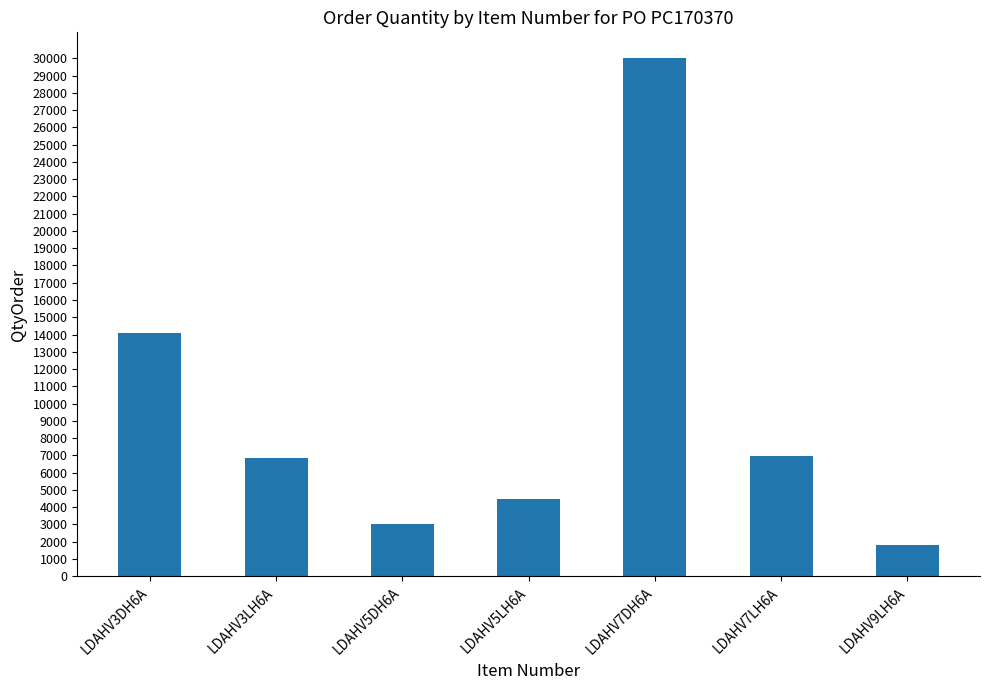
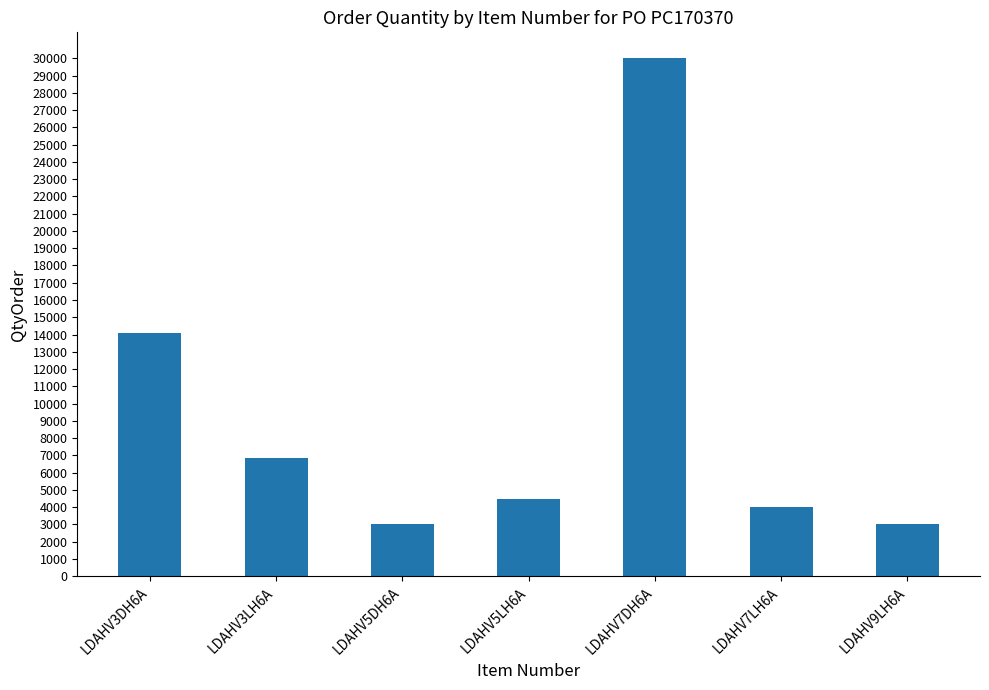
  {
    "LDAHV3DH6A": 14100,
    "LDAHV3LH6A": 6900,
    "LDAHV5DH6A": 3000,
    "LDAHV5LH6A": 4500,
    "LDAHV7DH6A": 30000,
-   "LDAHV7LH6A": 6900,
-   "LDAHV9LH6A": 1800
+   "LDAHV7LH6A": 4000,
+   "LDAHV9LH6A": 3000
  }
